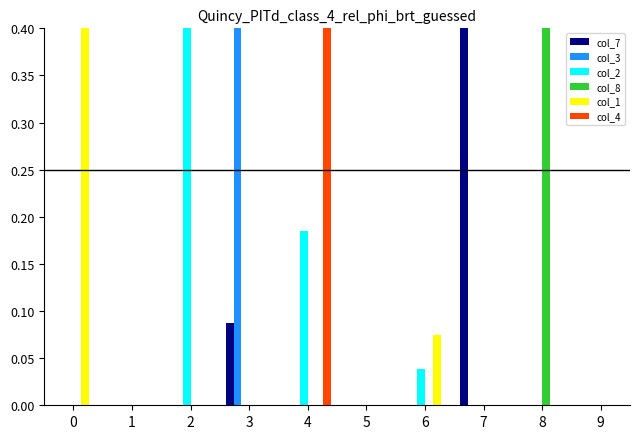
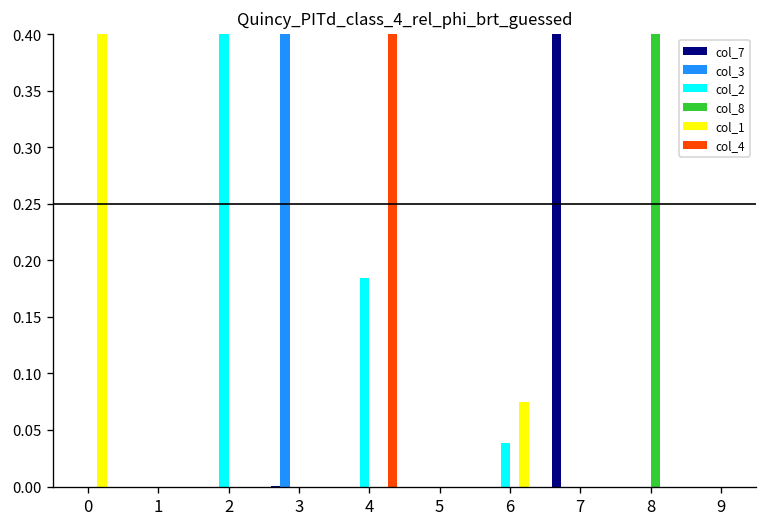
  {
    "col_7": {
      "0": 0.00,
      "1": 0.00,
      "2": 0.00,
-     "3": 0.09,
+     "3": 0.00,
      "4": 0.00,
      "5": 0.00,
      "6": 0.00,
      "8": 0.00,
      "9": 0.00
    },
    "col_3": {
      "0": 0.00,
      "1": 0.00,
      "2": 0.00,
      "4": 0.00,
      "5": 0.00,
      "6": 0.00,
      "7": 0.00,
      "8": 0.00,
      "9": 0.00
    },
    "col_2": {
      "0": 0.00,
      "1": 0.00,
      "3": 0.00,
      "4": 0.18,
      "5": 0.00,
      "6": 0.04,
      "7": 0.00,
      "8": 0.00,
      "9": 0.00
    },
    "col_8": {
      "0": 0.00,
      "1": 0.00,
      "2": 0.00,
      "3": 0.00,
      "4": 0.00,
      "5": 0.00,
      "6": 0.00,
      "7": 0.00,
      "9": 0.00
    },
    "col_1": {
      "1": 0.00,
      "2": 0.00,
      "3": 0.00,
      "4": 0.00,
      "5": 0.00,
      "6": 0.07,
      "7": 0.00,
      "8": 0.00,
      "9": 0.00
    },
    "col_4": {
      "0": 0.00,
      "1": 0.00,
      "2": 0.00,
      "3": 0.00,
      "5": 0.00,
      "6": 0.00,
      "7": 0.00,
      "8": 0.00,
      "9": 0.00
    }
  }
